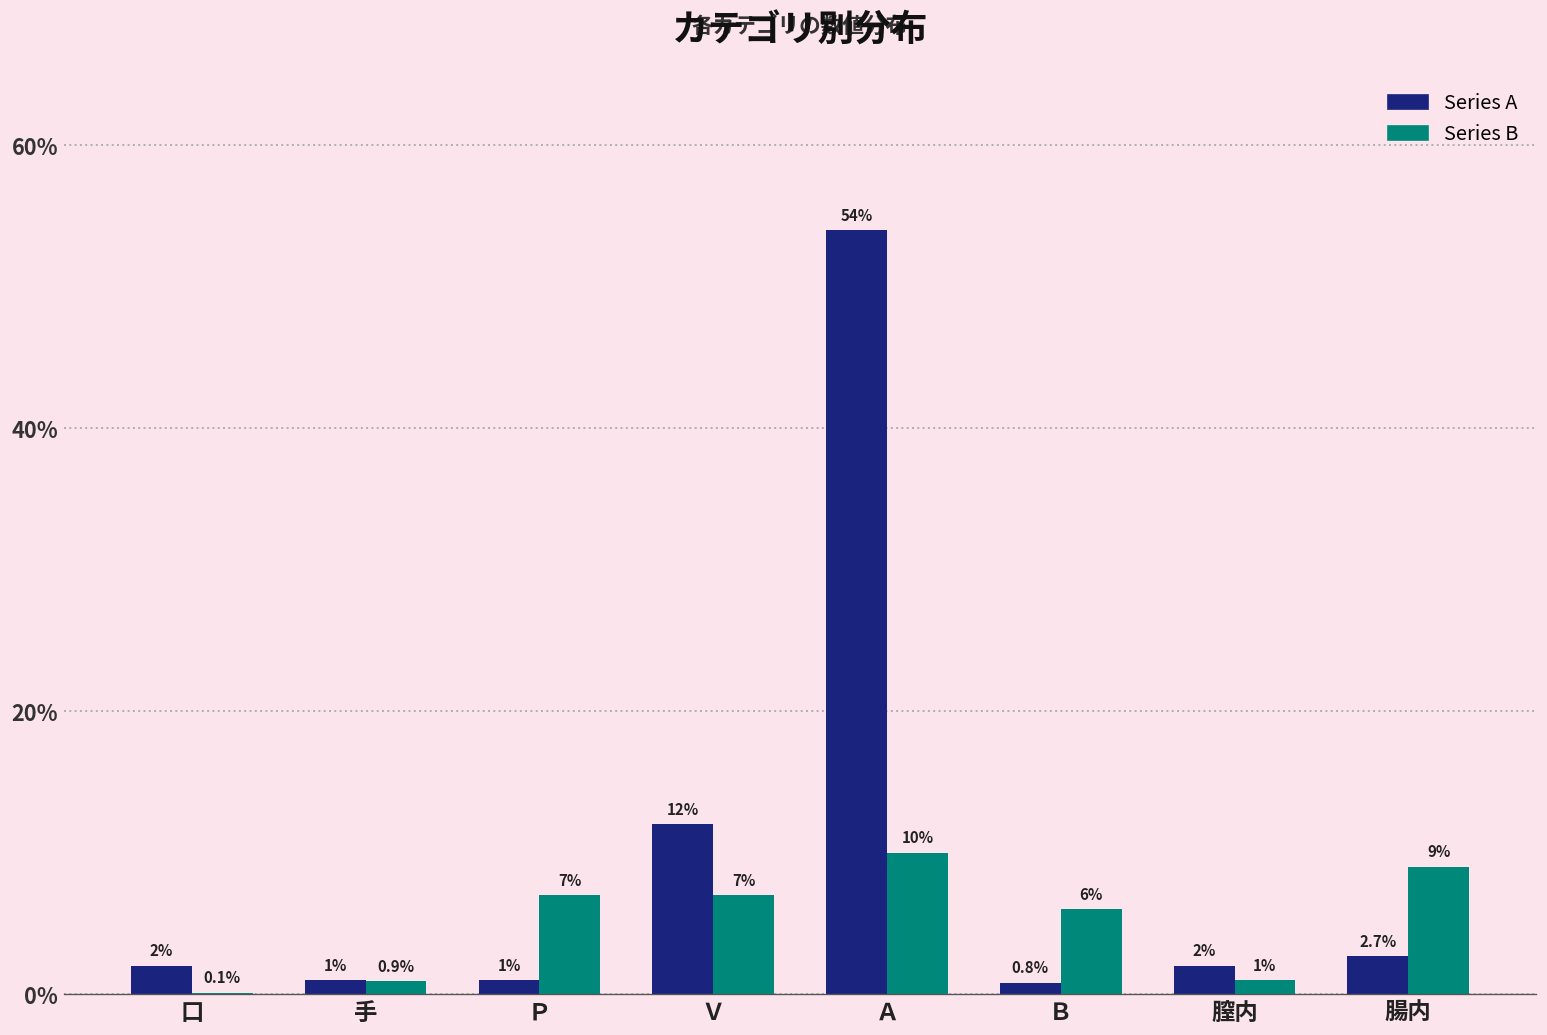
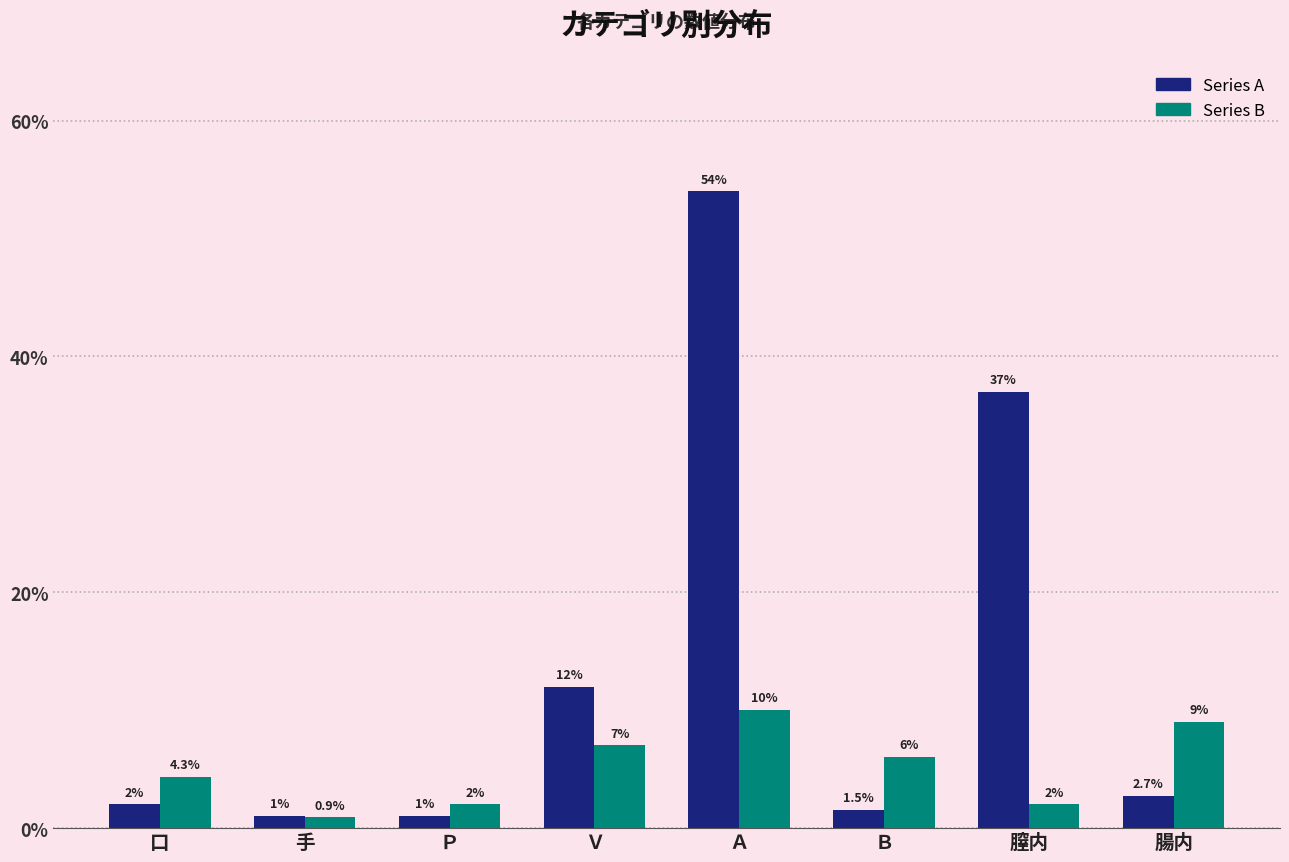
  {
    "Series A": {
      "口": "2%",
      "手": "1%",
      "Ｐ": "1%",
      "Ｖ": "12%",
      "Ａ": "54%",
-     "Ｂ": "0.8%",
-     "膣内": "2%",
+     "Ｂ": "1.5%",
+     "膣内": "37%",
      "腸内": "2.7%"
    },
    "Series B": {
-     "口": "0.1%",
+     "口": "4.3%",
      "手": "0.9%",
-     "Ｐ": "7%",
+     "Ｐ": "2%",
      "Ｖ": "7%",
      "Ａ": "10%",
      "Ｂ": "6%",
-     "膣内": "1%",
+     "膣内": "2%",
      "腸内": "9%"
    }
  }
